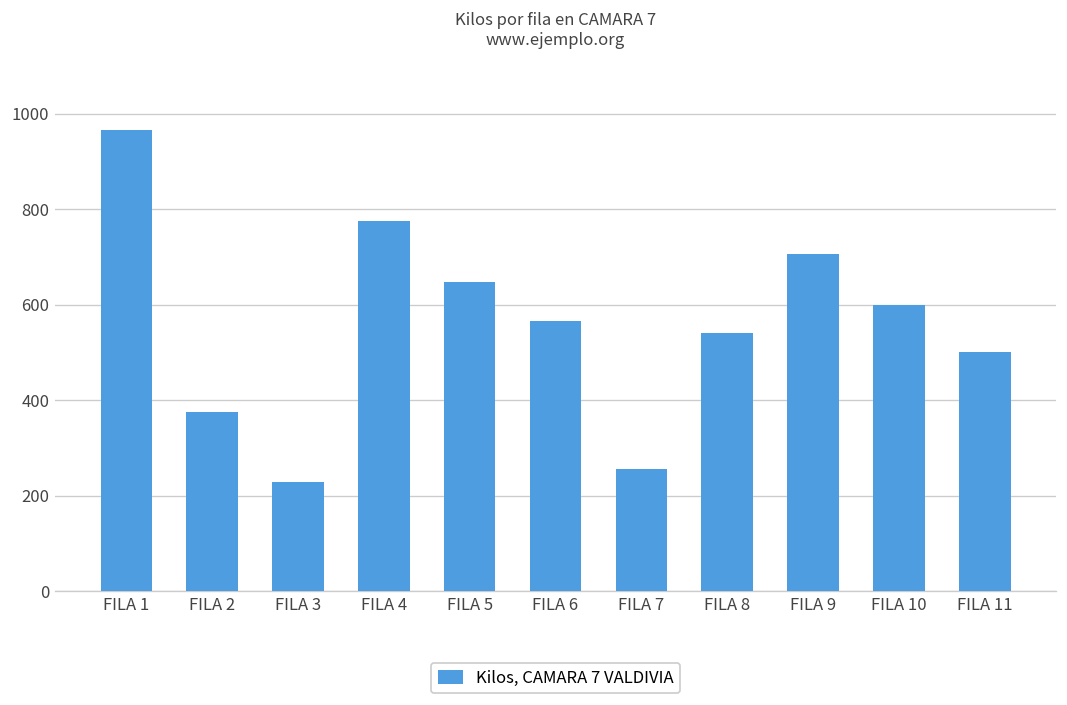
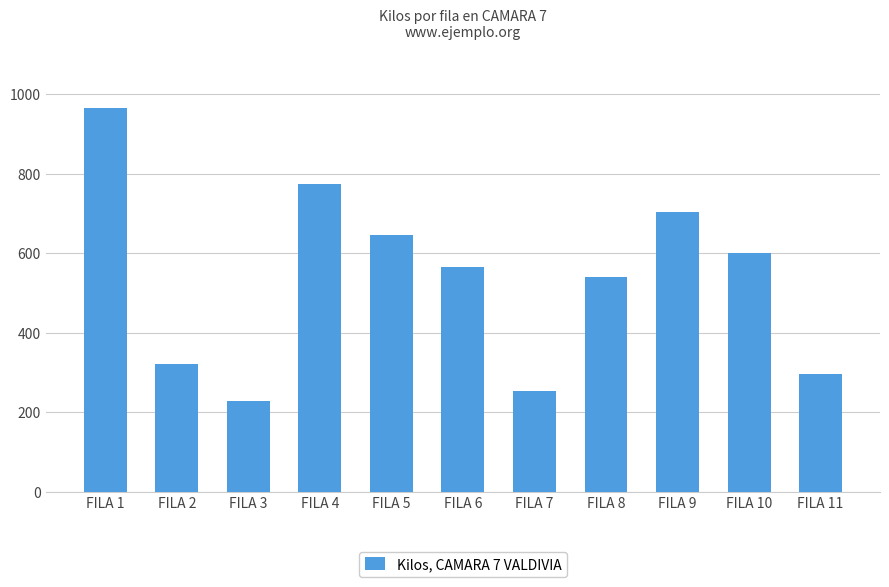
  {
    "FILA 1": 960,
-   "FILA 2": 380,
+   "FILA 2": 320,
    "FILA 3": 230,
    "FILA 4": 780,
    "FILA 5": 650,
    "FILA 6": 570,
    "FILA 7": 250,
    "FILA 8": 540,
    "FILA 9": 710,
    "FILA 10": 600,
-   "FILA 11": 500
+   "FILA 11": 300
  }
